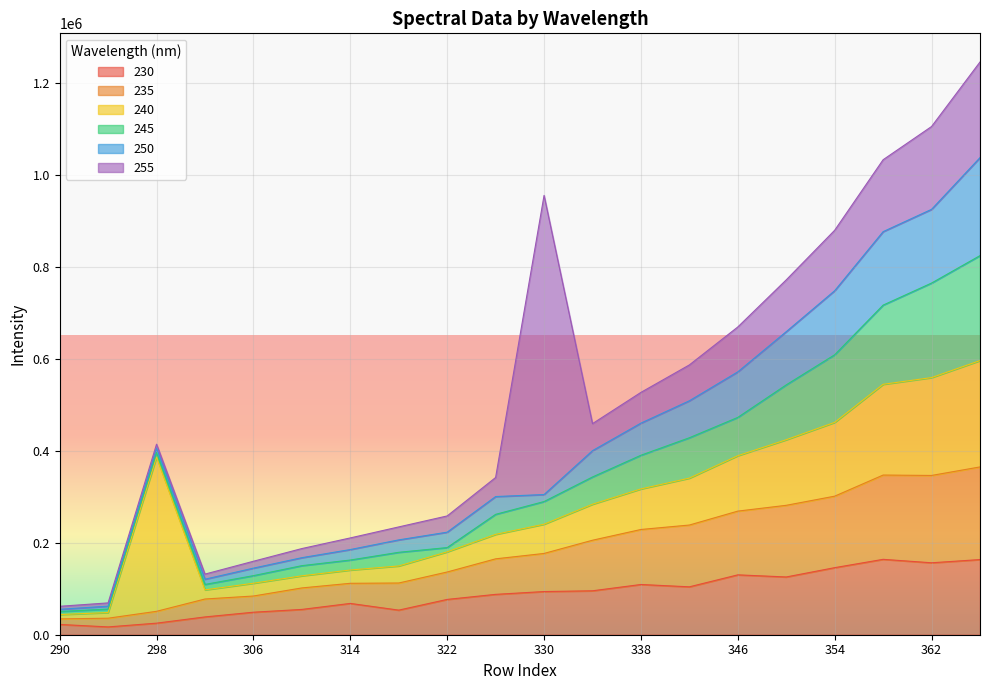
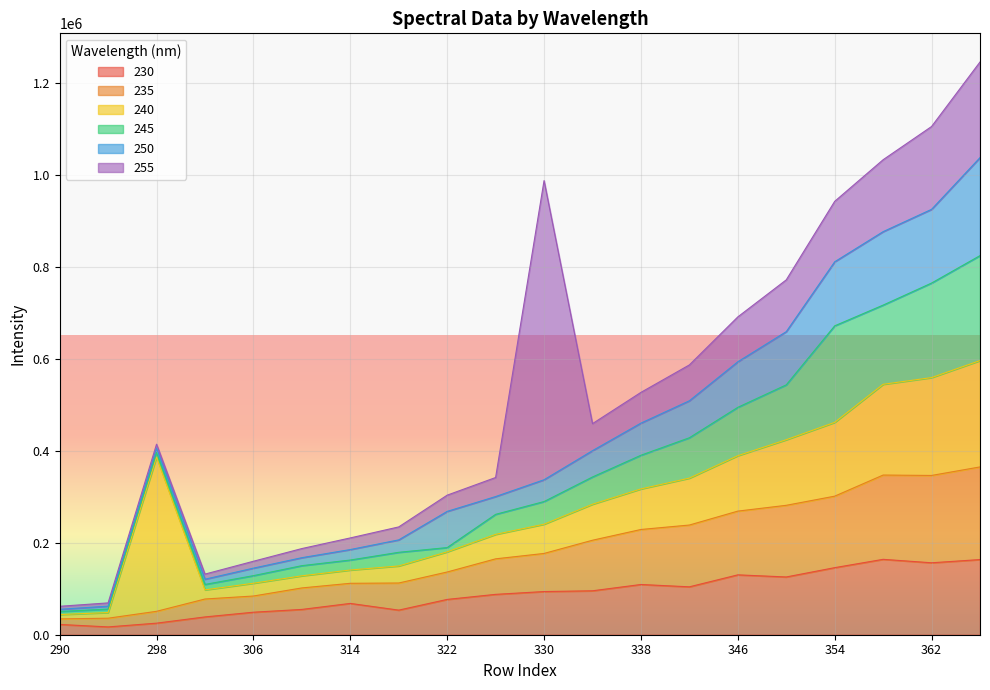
  {
    "240": {
      "290": 10000,
      "298": 340000,
      "306": 30000,
      "314": 30000,
      "322": 40000,
      "330": 60000,
      "338": 90000,
      "346": 120000,
      "354": 160000,
      "362": 210000
    },
    "245": {
      "298": 10000,
      "306": 20000,
      "314": 20000,
      "322": 10000,
      "330": 50000,
      "338": 70000,
-     "346": 80000,
-     "354": 150000,
+     "346": 110000,
+     "354": 210000,
      "362": 210000
    },
    "250": {
      "298": 10000,
      "306": 20000,
      "314": 20000,
-     "322": 30000,
-     "330": 20000,
+     "322": 80000,
+     "330": 50000,
      "338": 70000,
      "346": 100000,
      "354": 140000,
      "362": 160000
    },
    "255": {
      "290": 10000,
      "298": 10000,
      "306": 20000,
      "314": 30000,
      "322": 40000,
      "330": 650000,
      "338": 70000,
      "346": 100000,
      "354": 130000,
      "362": 180000
    }
  }
